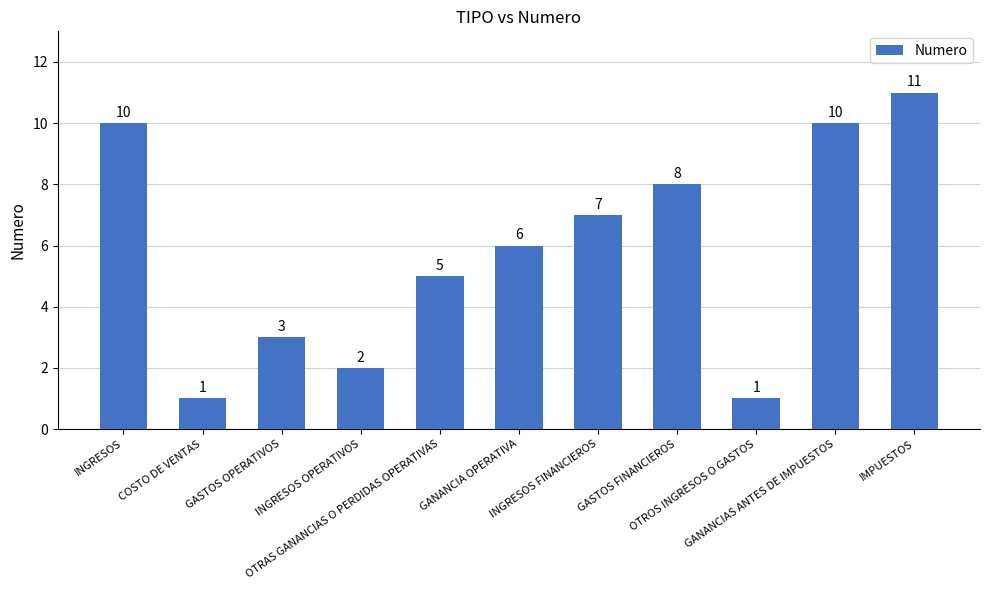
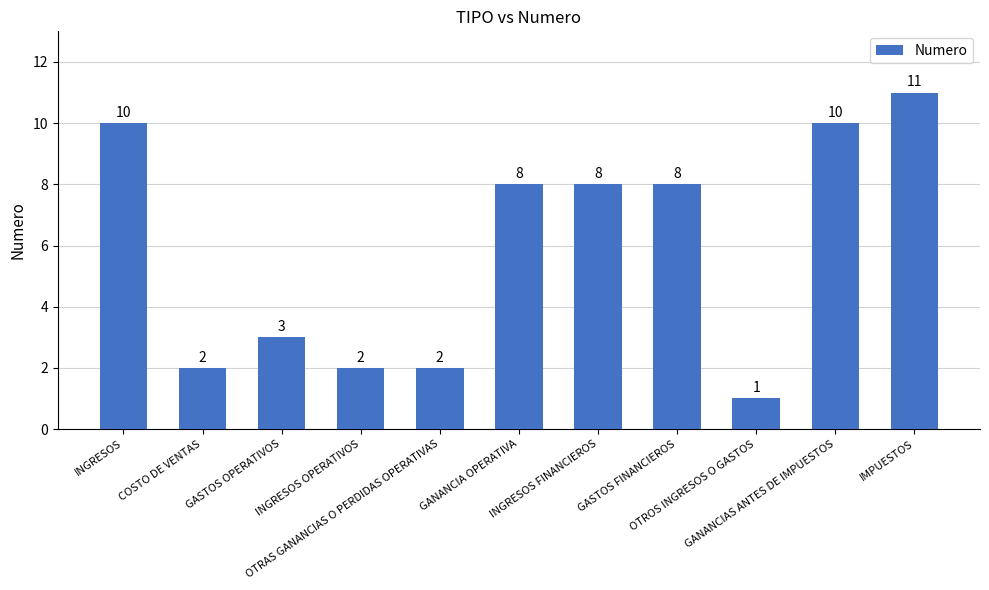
  {
    "INGRESOS": 10,
-   "COSTO DE VENTAS": 1,
+   "COSTO DE VENTAS": 2,
    "GASTOS OPERATIVOS": 3,
    "INGRESOS OPERATIVOS": 2,
-   "OTRAS GANANCIAS O PERDIDAS OPERATIVAS": 5,
-   "GANANCIA OPERATIVA": 6,
-   "INGRESOS FINANCIEROS": 7,
+   "OTRAS GANANCIAS O PERDIDAS OPERATIVAS": 2,
+   "GANANCIA OPERATIVA": 8,
+   "INGRESOS FINANCIEROS": 8,
    "GASTOS FINANCIEROS": 8,
    "OTROS INGRESOS O GASTOS": 1,
    "GANANCIAS ANTES DE IMPUESTOS": 10,
    "IMPUESTOS": 11
  }
